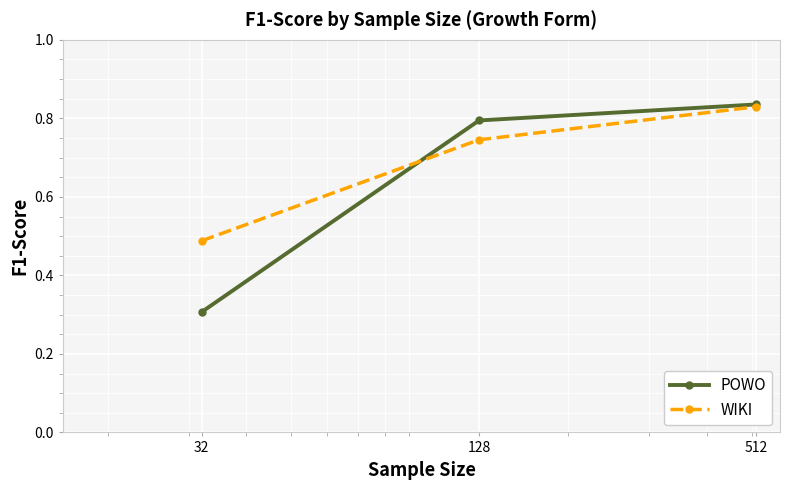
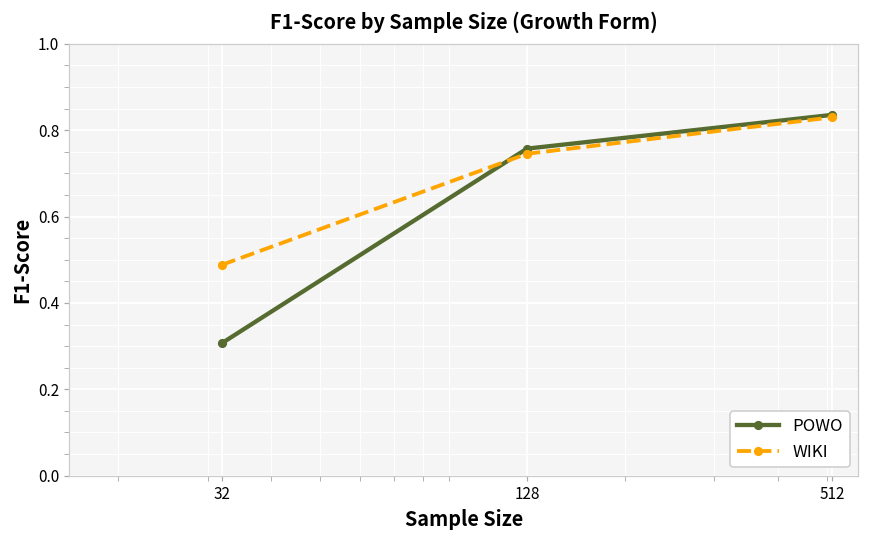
  {
    "POWO": {
      "32": 0.31,
-     "128": 0.79
+     "128": 0.76
    },
    "WIKI": {
      "32": 0.49,
      "128": 0.75
    }
  }
